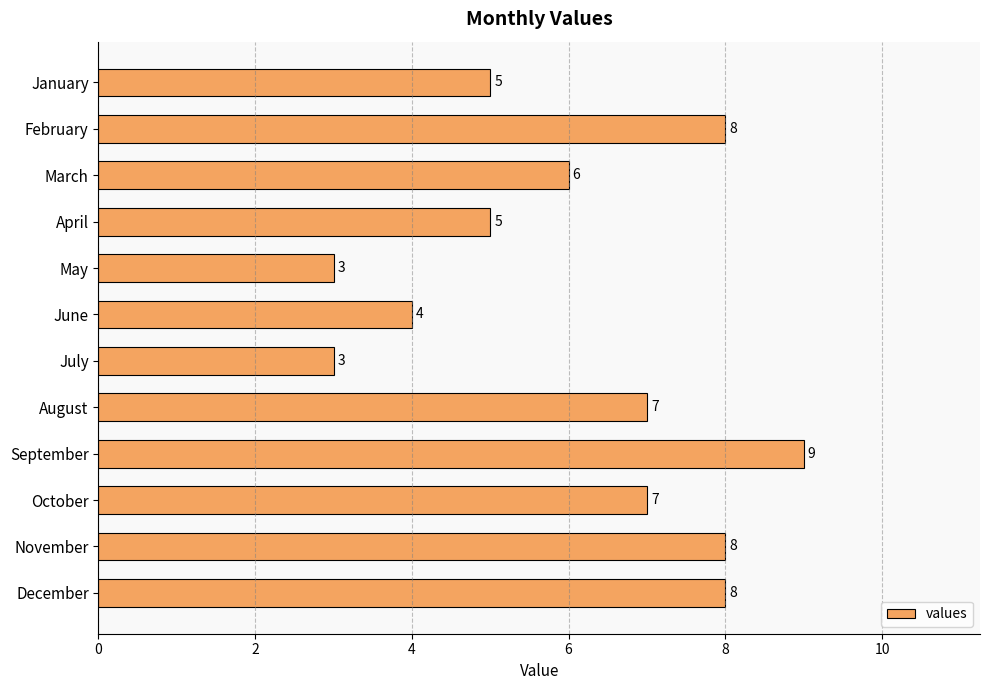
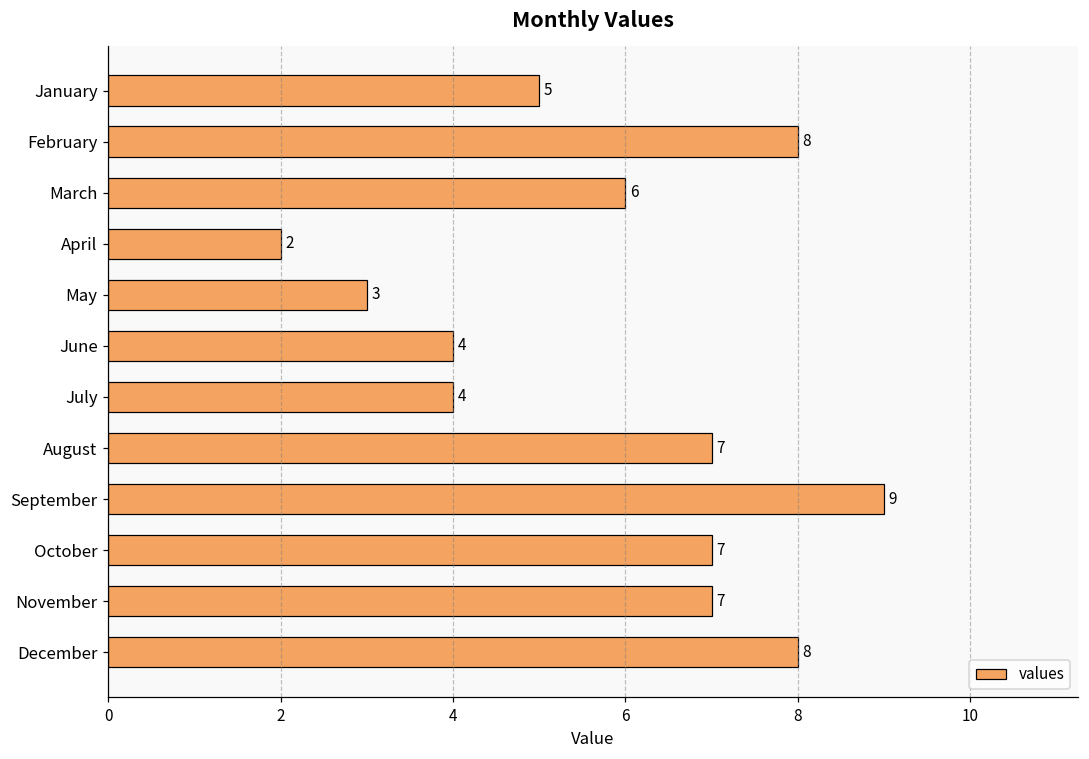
  {
    "January": 5,
    "February": 8,
    "March": 6,
-   "April": 5,
+   "April": 2,
    "May": 3,
    "June": 4,
-   "July": 3,
+   "July": 4,
    "August": 7,
    "September": 9,
    "October": 7,
-   "November": 8,
+   "November": 7,
    "December": 8
  }
